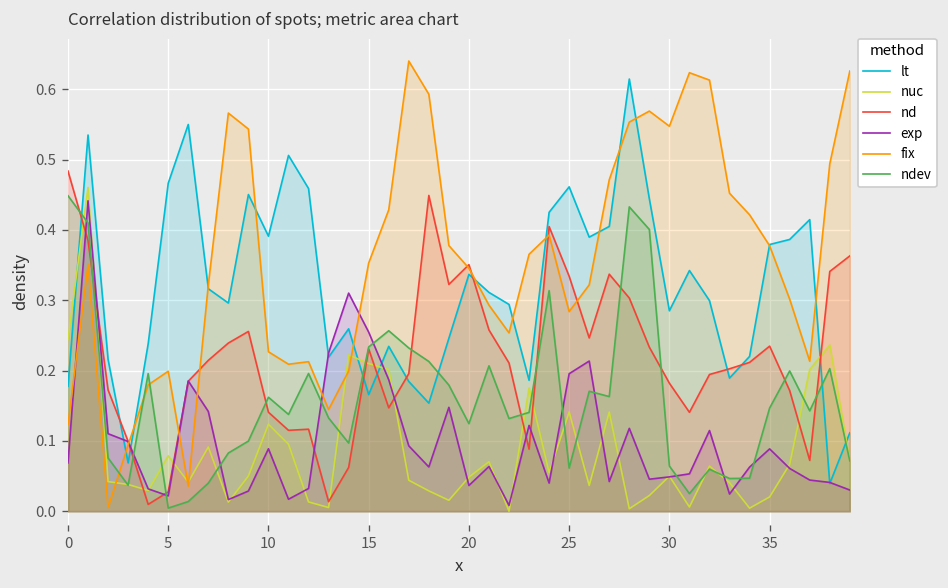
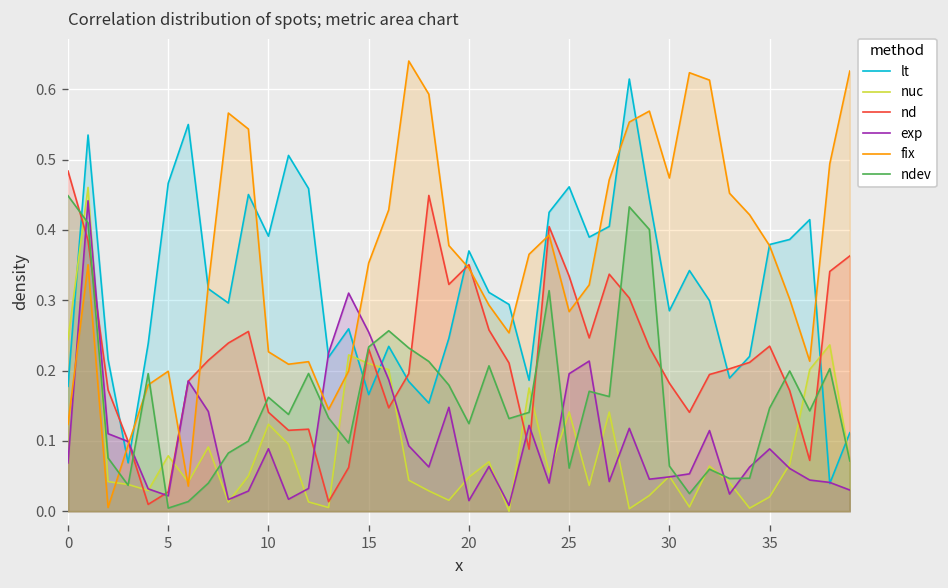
  {
    "lt": {
      "0": 0.18,
      "5": 0.47,
      "10": 0.39,
      "15": 0.17,
-     "20": 0.34,
+     "20": 0.37,
      "25": 0.46,
      "30": 0.29
    },
    "nuc": {
      "0": 0.24,
      "5": 0.08,
      "10": 0.12,
      "15": 0.21,
      "20": 0.05,
      "25": 0.14,
      "35": 0.02
    },
    "nd": {
      "0": 0.48,
      "5": 0.03,
      "10": 0.14,
      "20": 0.35,
      "25": 0.33,
      "30": 0.18,
      "35": 0.23
    },
    "exp": {
      "0": 0.07,
      "5": 0.02,
      "10": 0.09,
      "15": 0.25,
-     "20": 0.04,
+     "20": 0.02,
      "25": 0.20,
      "35": 0.09
    },
    "fix": {
      "0": 0.12,
      "5": 0.20,
      "10": 0.23,
      "15": 0.35,
      "20": 0.35,
      "25": 0.28,
-     "30": 0.55
+     "30": 0.47
    },
    "ndev": {
      "0": 0.45,
      "5": 0.00,
      "10": 0.16,
      "20": 0.12,
      "25": 0.06,
      "30": 0.06,
      "35": 0.15
    }
  }
